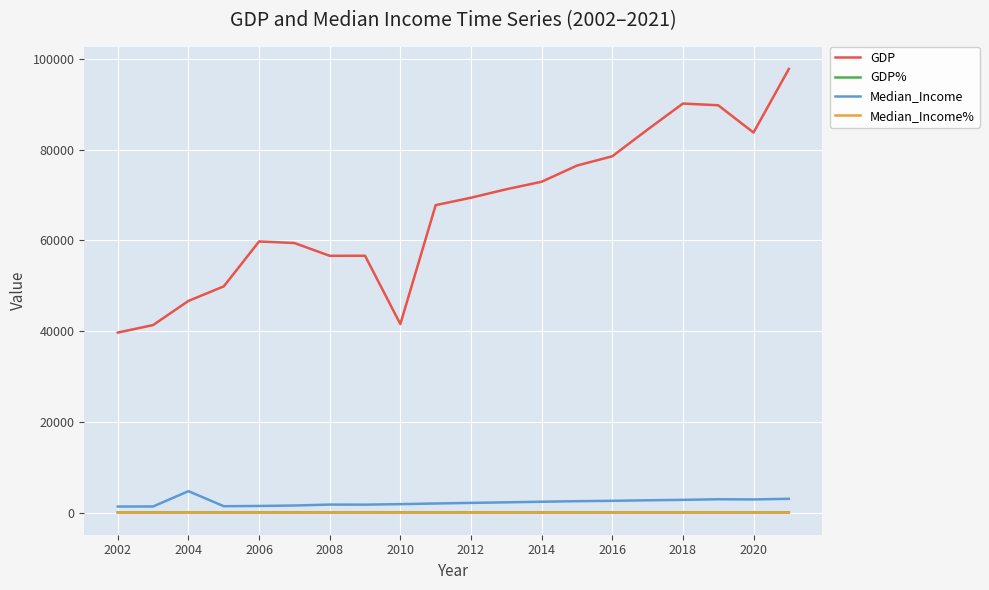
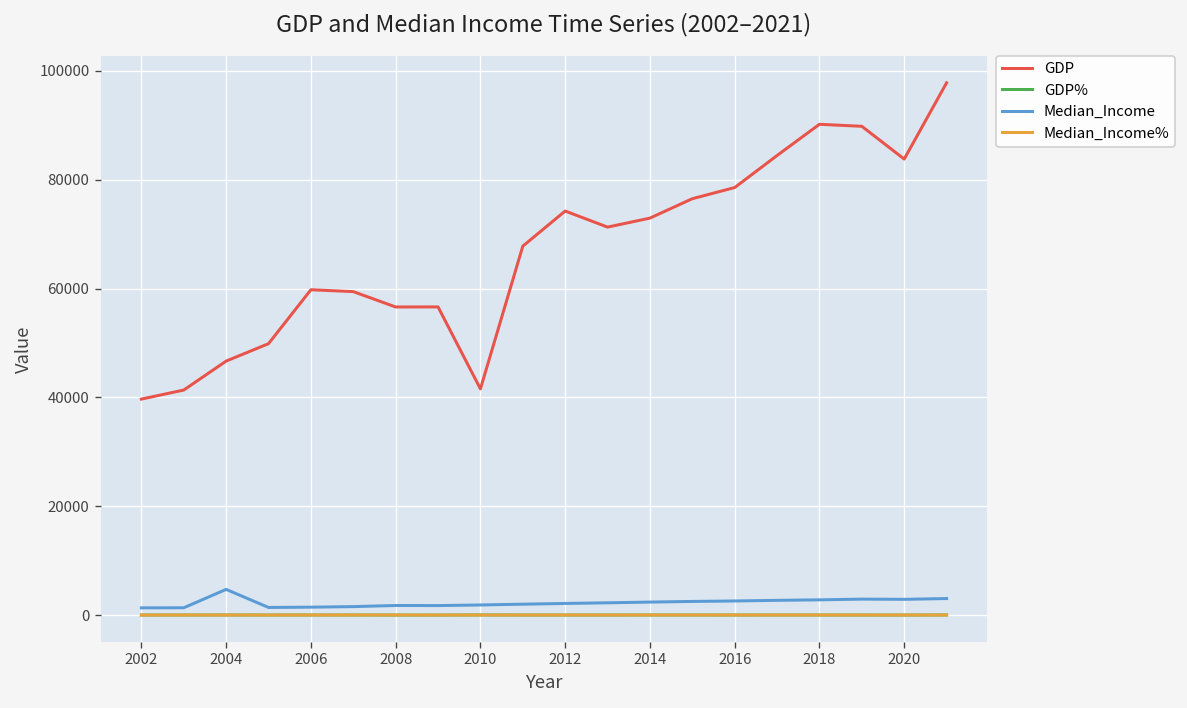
  {
    "GDP": {
      "2002": 40000,
      "2004": 47000,
      "2006": 60000,
      "2008": 57000,
      "2010": 42000,
-     "2012": 69000,
+     "2012": 74000,
      "2014": 73000,
      "2016": 79000,
      "2018": 90000,
      "2020": 84000
    },
    "Median_Income%": {
      "2002": 0,
      "2004": 0,
      "2006": 0,
      "2008": 0,
      "2010": 0,
      "2012": 0,
      "2014": 0,
      "2016": 0,
      "2018": 0,
      "2020": 0
    },
    "Median_Income": {
      "2002": 1000,
      "2004": 5000,
      "2006": 1000,
      "2008": 2000,
      "2010": 2000,
      "2012": 2000,
      "2014": 2000,
      "2016": 3000,
      "2018": 3000,
      "2020": 3000
    }
  }
